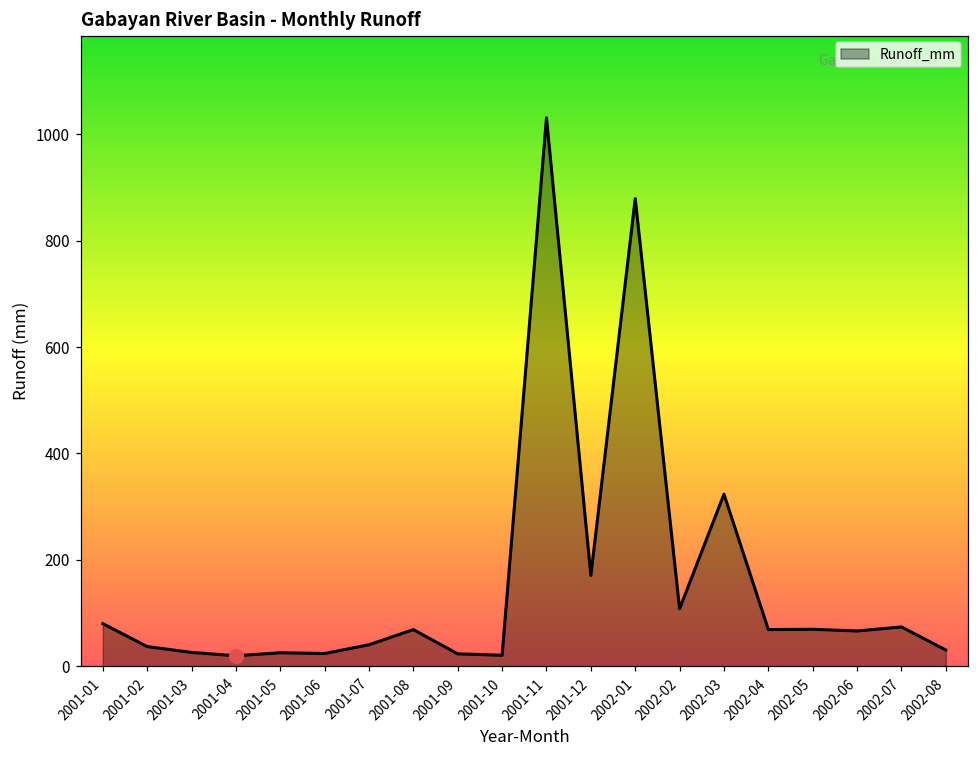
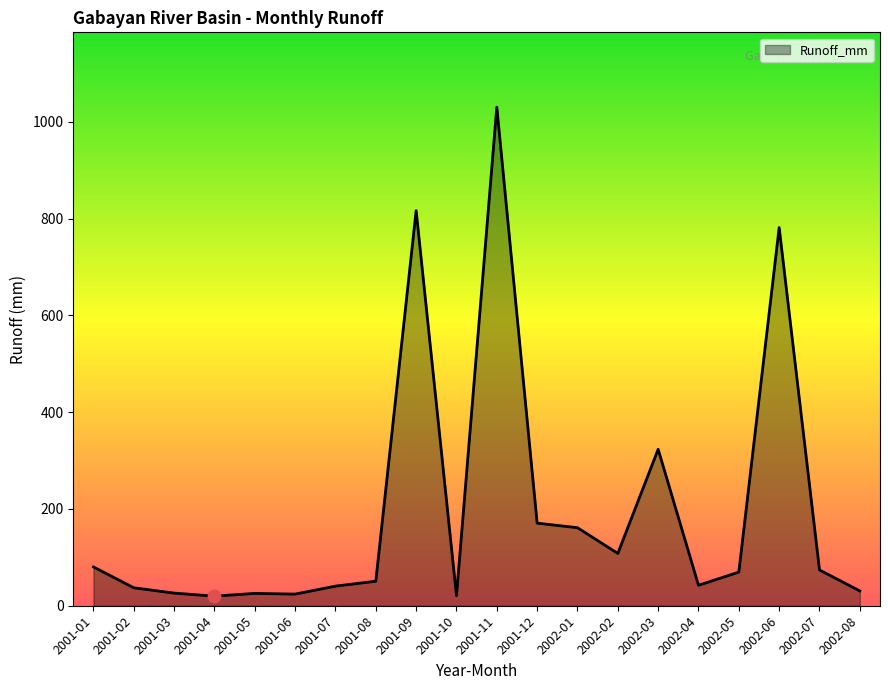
  {
    "Runoff_mm": {
      "2001-01": 80,
      "2001-02": 40,
      "2001-03": 30,
      "2001-05": 30,
      "2001-06": 20,
      "2001-07": 40,
-     "2001-08": 70,
-     "2001-09": 20,
+     "2001-08": 50,
+     "2001-09": 820,
      "2001-10": 20,
      "2001-11": 1030,
      "2001-12": 170,
-     "2002-01": 880,
+     "2002-01": 160,
      "2002-02": 110,
      "2002-03": 320,
-     "2002-04": 70,
+     "2002-04": 40,
      "2002-05": 70,
-     "2002-06": 70,
+     "2002-06": 780,
      "2002-07": 70,
      "2002-08": 30
    }
  }
